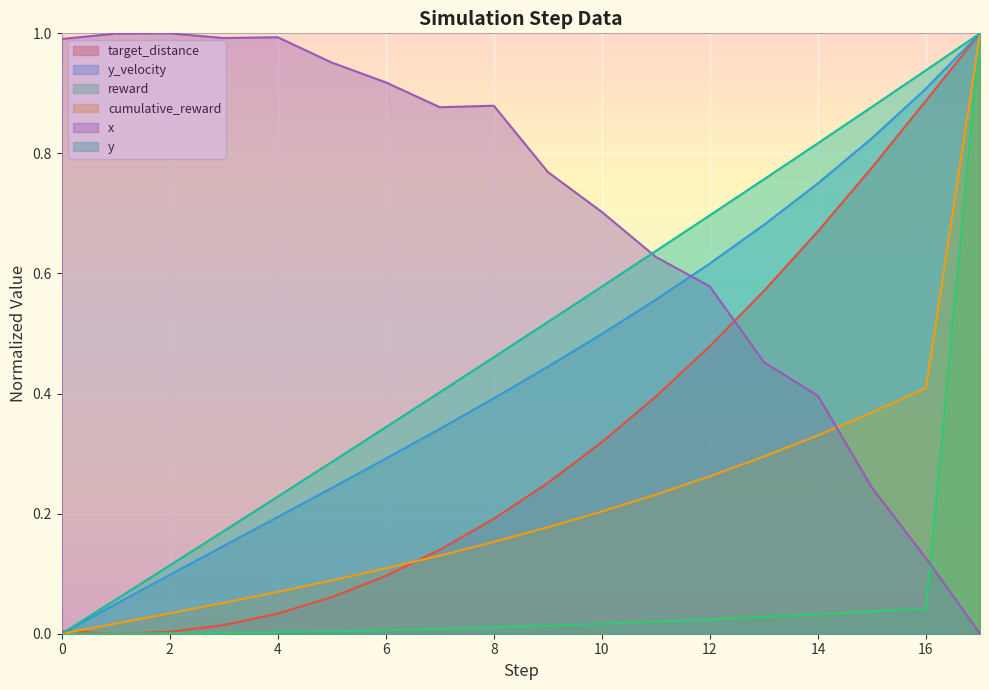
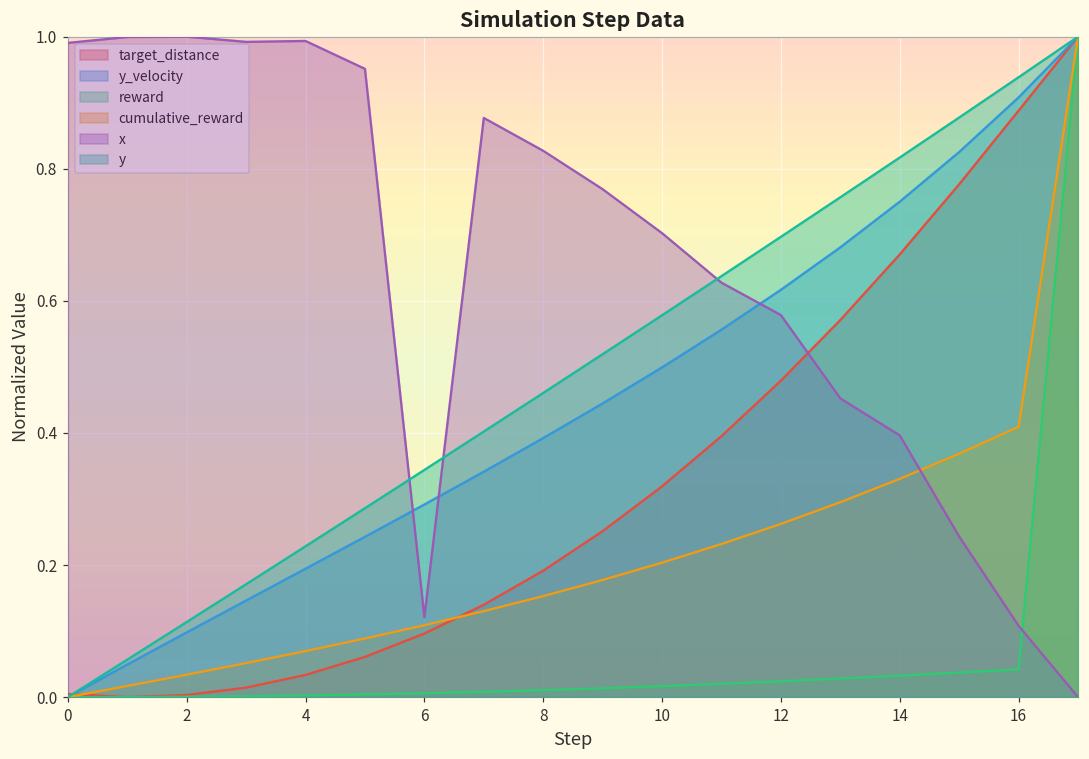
  {
    "x": {
      "0": 0.99,
      "2": 1.00,
      "4": 0.99,
-     "6": 0.92,
-     "8": 0.88,
+     "6": 0.12,
+     "8": 0.83,
      "10": 0.70,
      "12": 0.58,
      "14": 0.40,
-     "16": 0.13
+     "16": 0.11
    }
  }
